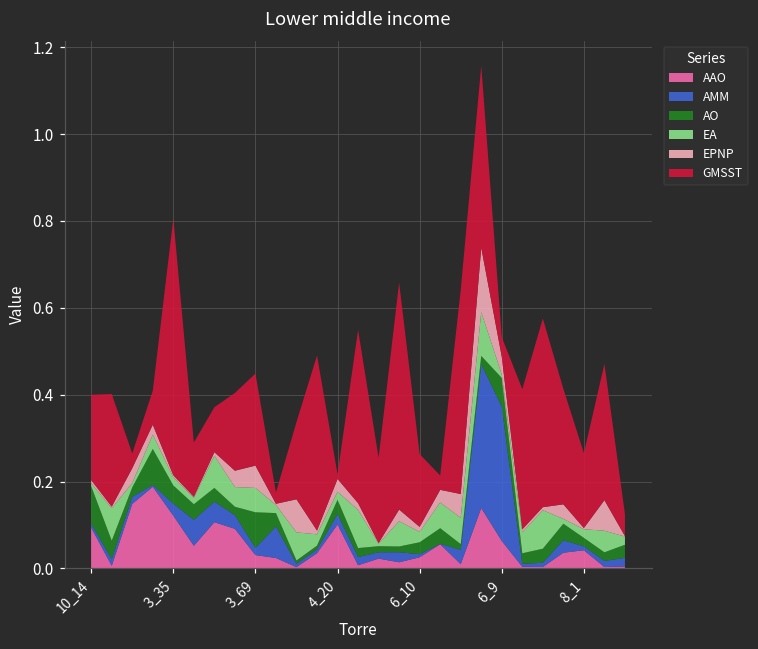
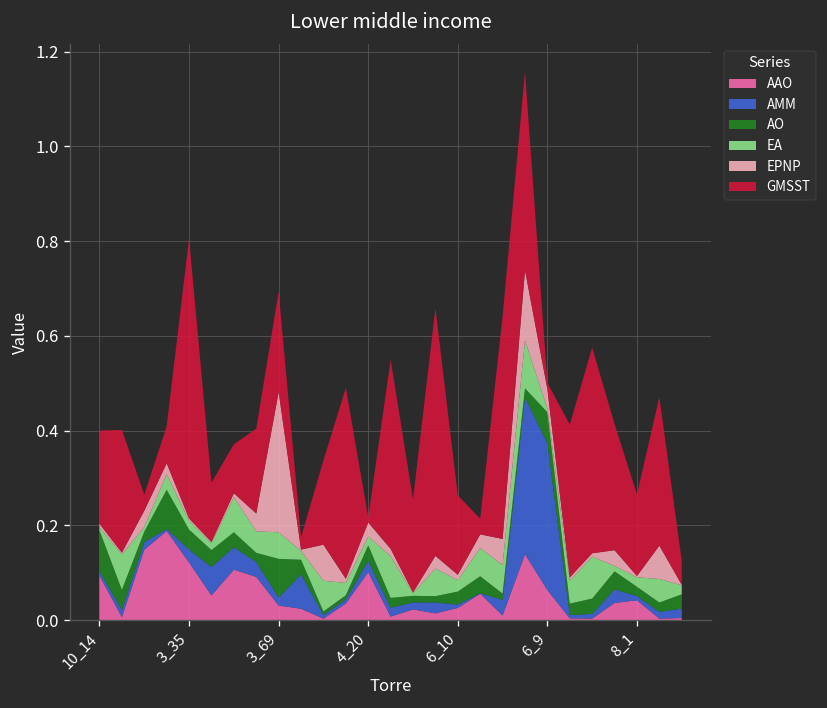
  {
    "AAO": {
      "10_14": 0.09,
      "3_35": 0.12,
      "3_69": 0.03,
      "4_20": 0.10,
      "6_10": 0.03,
      "6_9": 0.06,
      "8_1": 0.04
    },
    "AMM": {
      "10_14": 0.01,
      "3_35": 0.03,
      "3_69": 0.02,
      "4_20": 0.02,
      "6_10": 0.01,
      "6_9": 0.31,
      "8_1": 0.01
    },
    "AO": {
      "10_14": 0.09,
      "3_35": 0.04,
      "3_69": 0.08,
      "4_20": 0.03,
      "6_10": 0.03,
      "6_9": 0.07,
      "8_1": 0.02
    },
    "EA": {
      "10_14": 0.01,
      "3_69": 0.06,
      "4_20": 0.02,
      "6_10": 0.02,
      "6_9": 0.01
    },
    "EPNP": {
      "10_14": 0.01,
-     "3_69": 0.05,
+     "3_69": 0.30,
      "4_20": 0.03,
      "6_10": 0.01,
      "6_9": 0.04
    },
    "GMSST": {
      "10_14": 0.20,
      "3_35": 0.59,
      "3_69": 0.21,
      "4_20": 0.01,
      "6_10": 0.17,
-     "6_9": 0.05,
+     "6_9": 0.01,
      "8_1": 0.17
    }
  }
